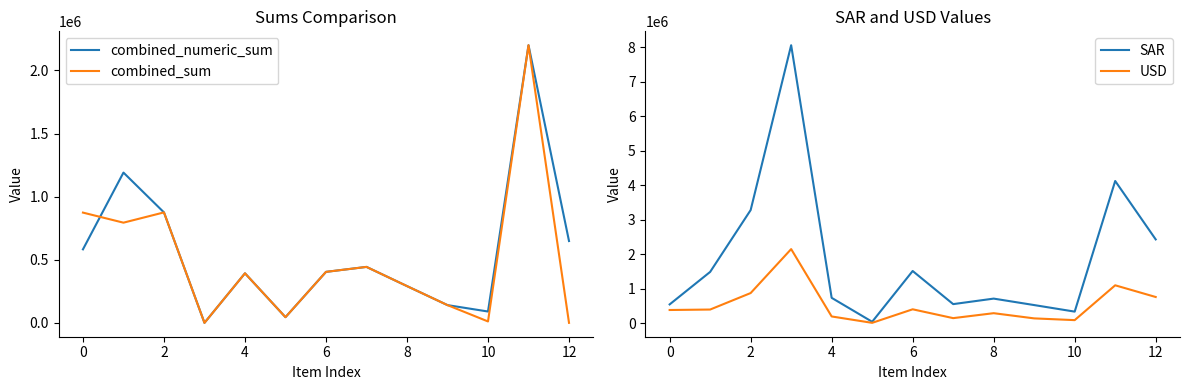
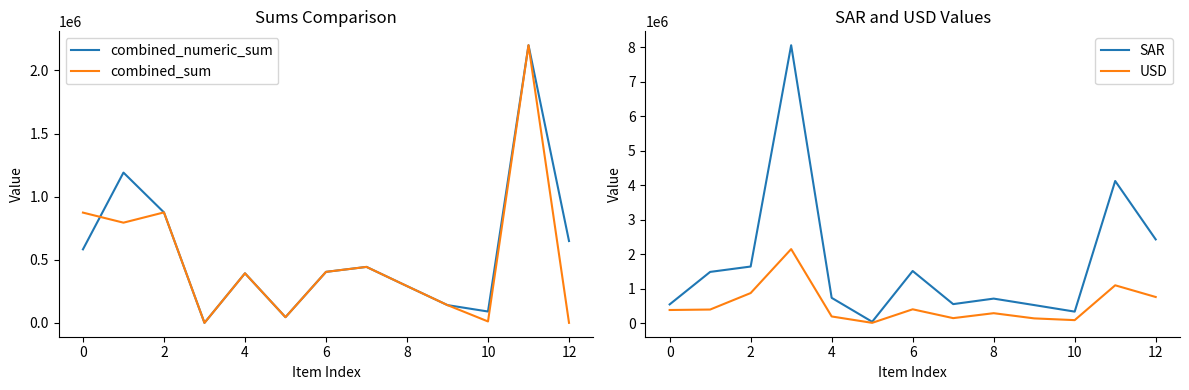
  {
    "Sums Comparison": {
      "combined_numeric_sum": {
        "0": 580000,
        "10": 90000,
        "12": 650000
      },
      "combined_sum": {
        "0": 870000,
        "10": 10000,
        "12": 0
      }
    },
    "SAR and USD Values": {
      "SAR": {
        "0": 500000,
-       "2": 3300000,
+       "2": 1600000,
        "4": 700000,
        "6": 1500000,
        "8": 700000,
        "10": 300000,
        "12": 2400000
      },
      "USD": {
        "0": 400000,
        "2": 900000,
        "4": 200000,
        "6": 400000,
        "8": 300000,
        "10": 100000,
        "12": 800000
      }
    }
  }
